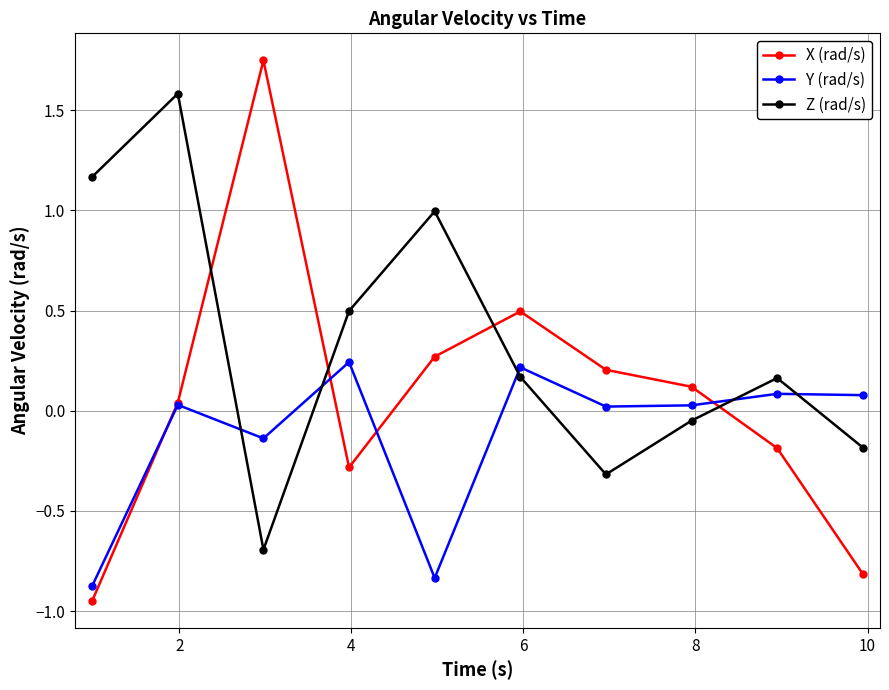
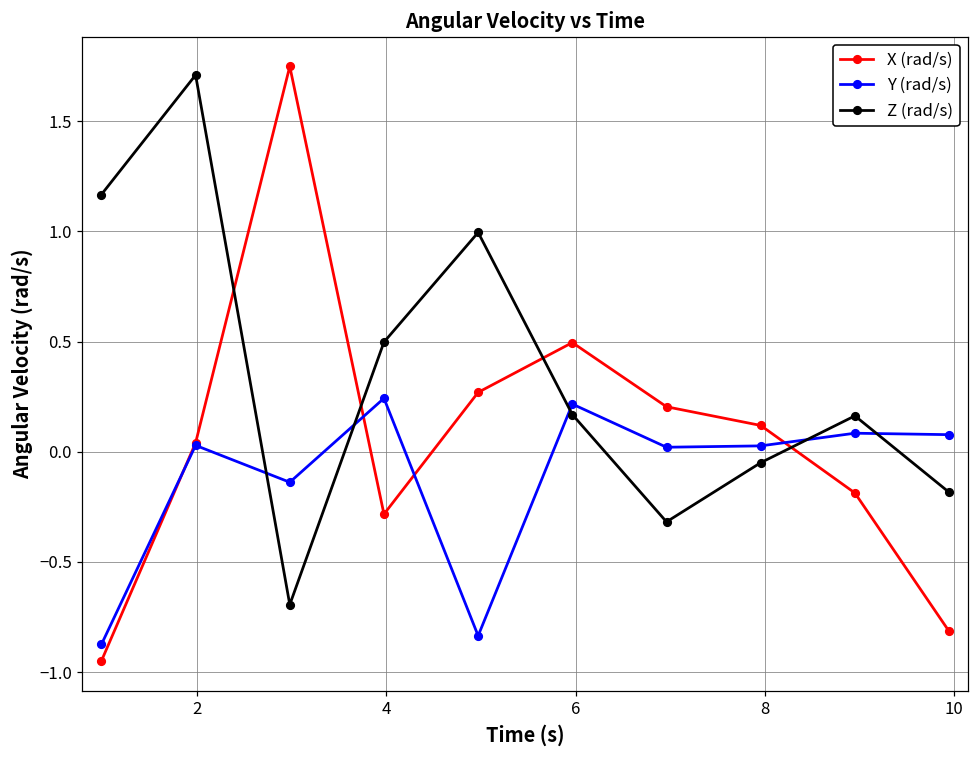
  {
    "Z (rad/s)": {
-     "2": 1.58
+     "2": 1.71
    }
  }
